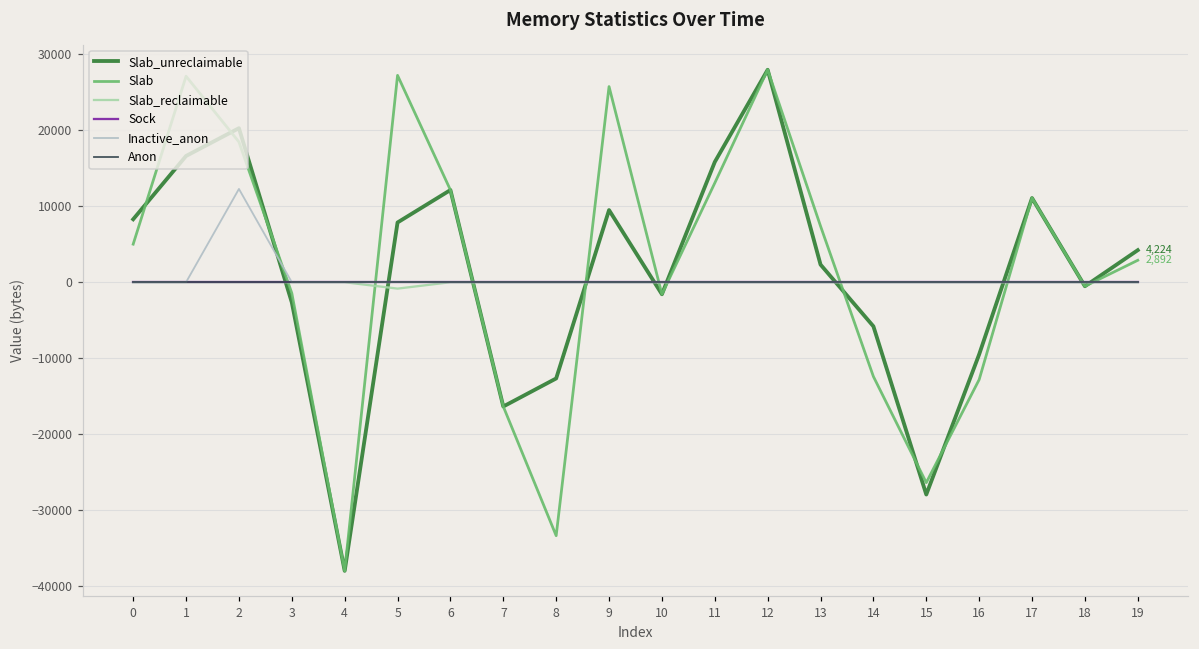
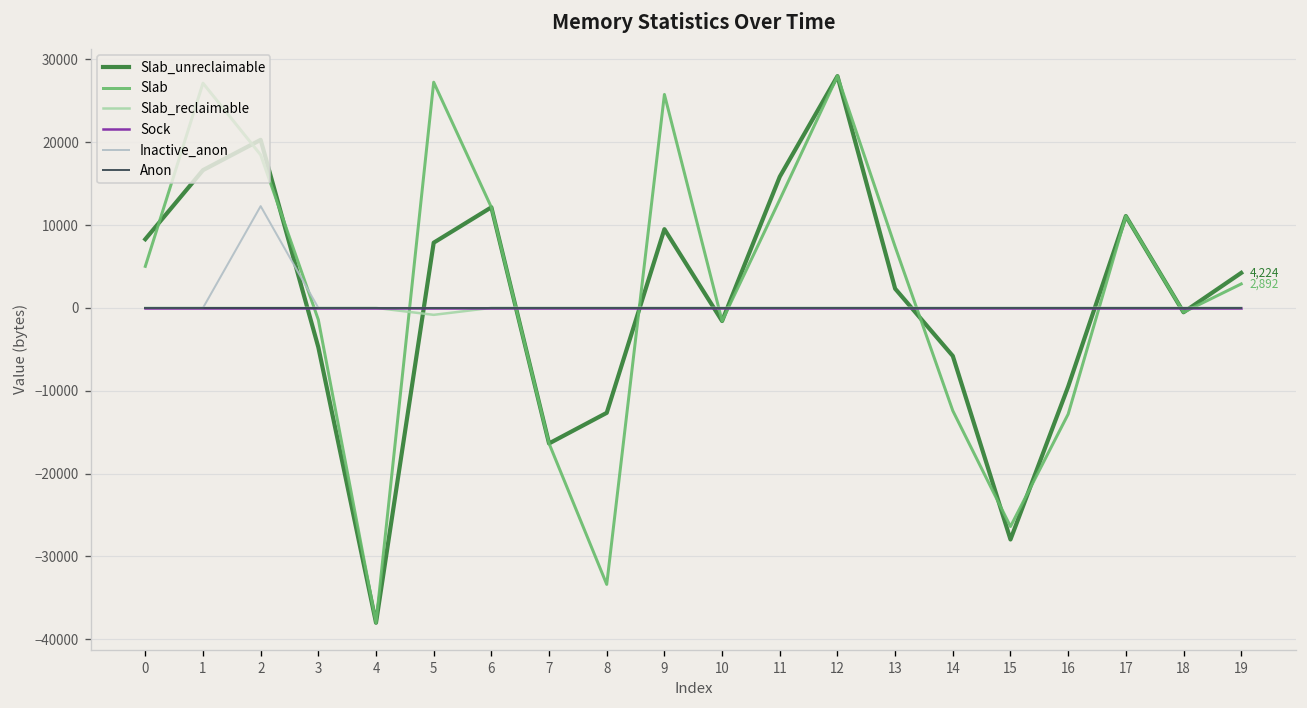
  {
    "Slab_unreclaimable": {
      "0": "8000",
-     "3": "-3000",
+     "3": "-5000",
      "5": "8000",
      "8": "-13000",
      "9": "10000",
      "11": "16000",
      "13": "2000",
      "14": "-6000",
      "15": "-28000",
      "16": "-10000"
    },
    "Slab": {
      "19": "2,892"
    }
  }
